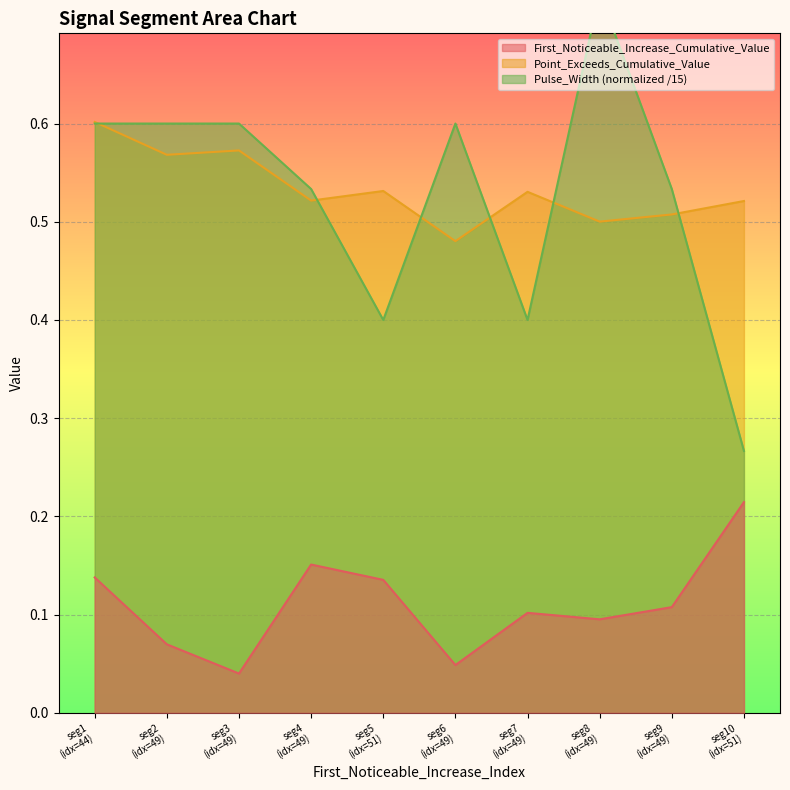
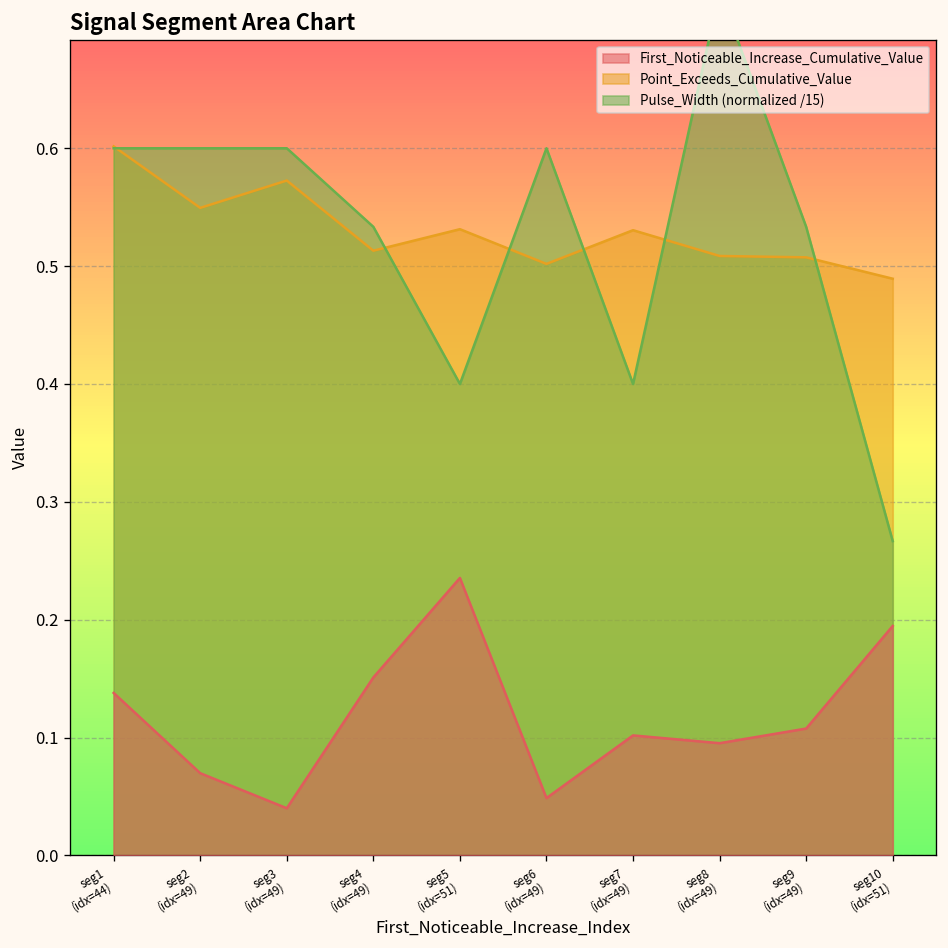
  {
    "First_Noticeable_Increase_Cumulative_Value": {
      "seg1 (idx=44)": 0.14,
      "seg2 (idx=49)": 0.07,
      "seg3 (idx=49)": 0.04,
      "seg4 (idx=49)": 0.15,
-     "seg5 (idx=51)": 0.14,
+     "seg5 (idx=51)": 0.24,
      "seg6 (idx=49)": 0.05,
      "seg7 (idx=49)": 0.10,
      "seg8 (idx=49)": 0.10,
      "seg9 (idx=49)": 0.11,
-     "seg10 (idx=51)": 0.21
+     "seg10 (idx=51)": 0.19
    },
    "Point_Exceeds_Cumulative_Value": {
-     "seg2 (idx=49)": 0.57,
+     "seg2 (idx=49)": 0.55,
      "seg3 (idx=49)": 0.57,
-     "seg4 (idx=49)": 0.52,
+     "seg4 (idx=49)": 0.51,
      "seg5 (idx=51)": 0.53,
-     "seg6 (idx=49)": 0.48,
+     "seg6 (idx=49)": 0.50,
      "seg7 (idx=49)": 0.53,
-     "seg8 (idx=49)": 0.50,
+     "seg8 (idx=49)": 0.51,
      "seg9 (idx=49)": 0.51,
-     "seg10 (idx=51)": 0.52
+     "seg10 (idx=51)": 0.49
    },
    "Pulse_Width (normalized /15)": {
      "seg2 (idx=49)": 0.60,
      "seg3 (idx=49)": 0.60,
      "seg4 (idx=49)": 0.53,
      "seg5 (idx=51)": 0.40,
      "seg6 (idx=49)": 0.60,
      "seg7 (idx=49)": 0.40,
      "seg9 (idx=49)": 0.53,
      "seg10 (idx=51)": 0.27
    }
  }
